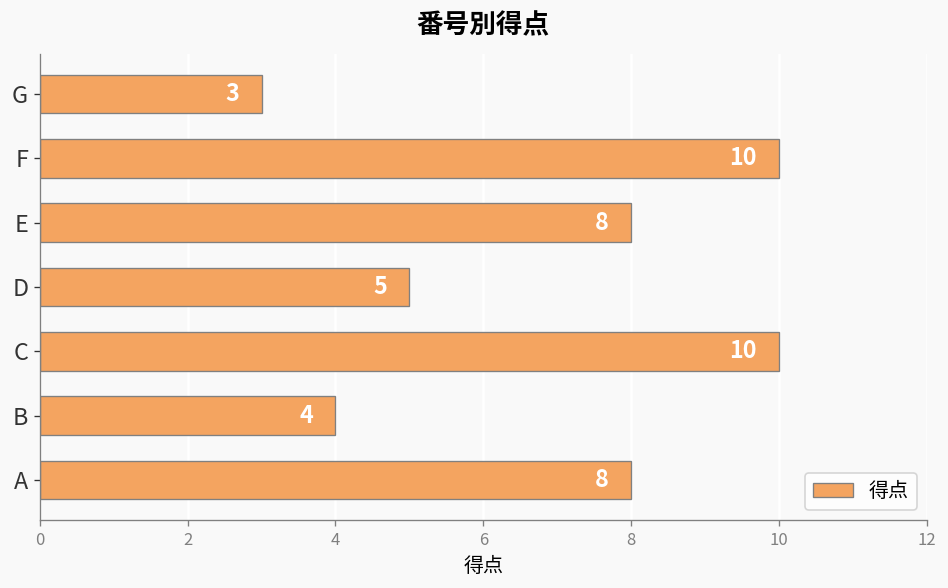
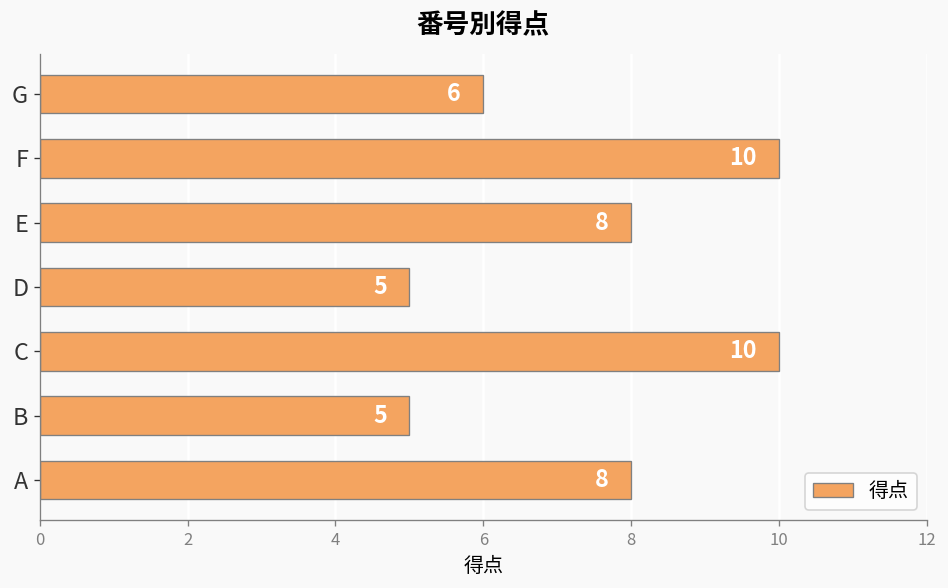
  {
-   "G": 3,
+   "G": 6,
    "F": 10,
    "E": 8,
    "D": 5,
    "C": 10,
-   "B": 4,
+   "B": 5,
    "A": 8
  }
